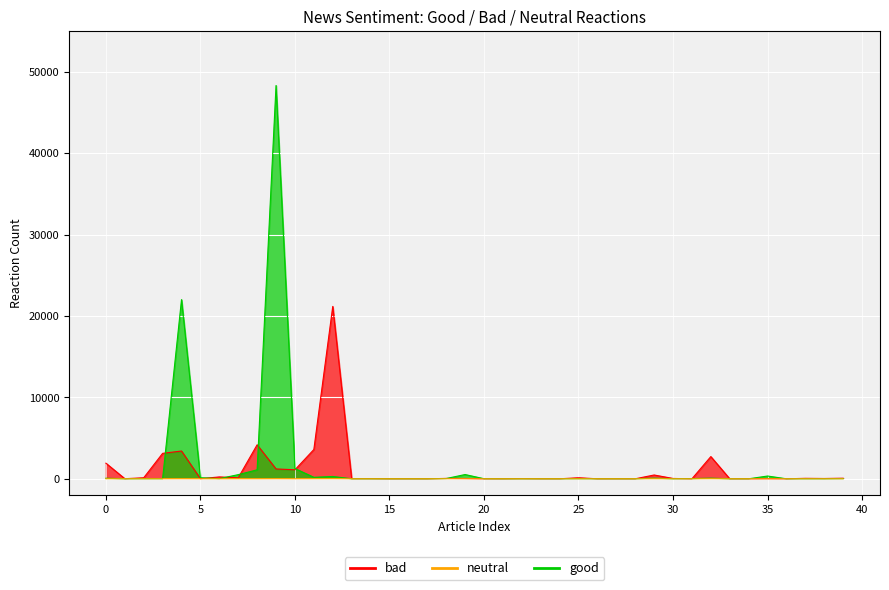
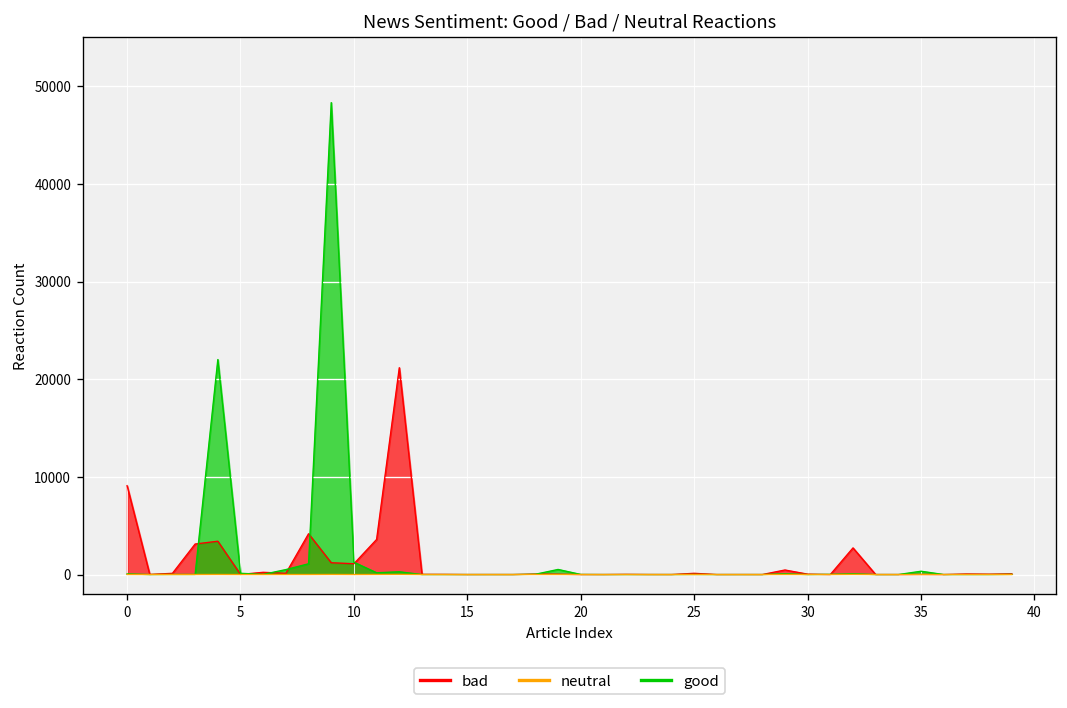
  {
    "bad": {
-     "0": 2000
+     "0": 9000
    },
    "good": {
      "35": 0
    },
    "neutral": {
      "10": 0
    }
  }
